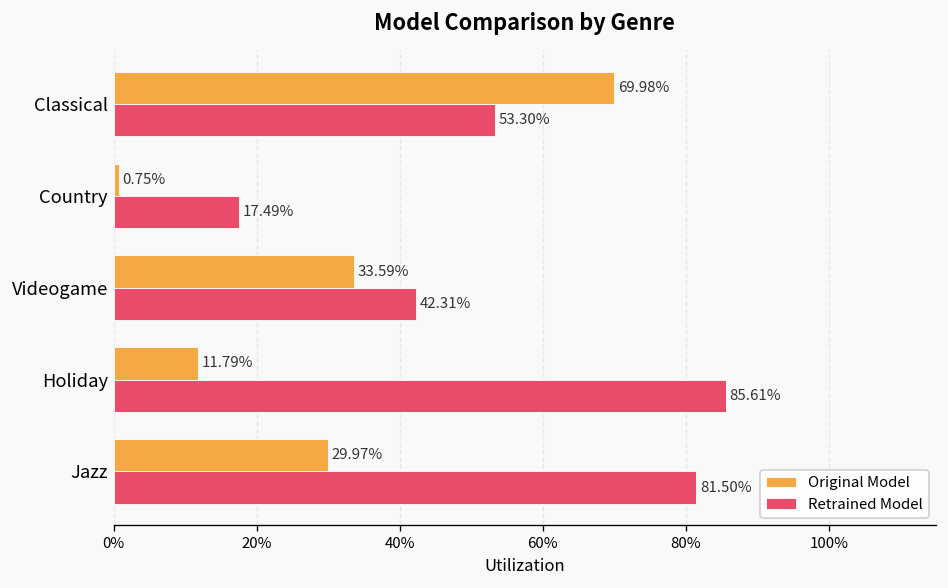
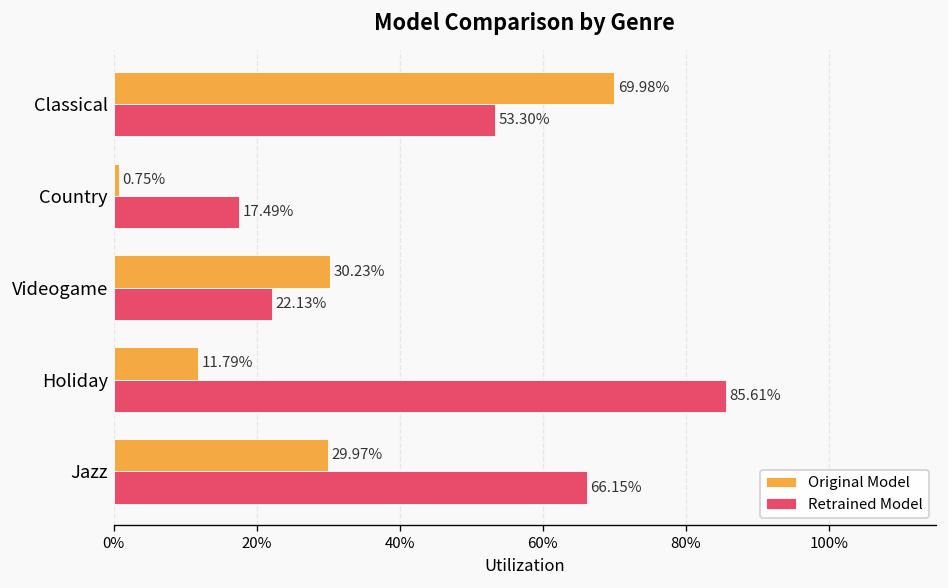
  {
    "Original Model": {
      "Classical": "69.98%",
      "Country": "0.75%",
-     "Videogame": "33.59%",
+     "Videogame": "30.23%",
      "Holiday": "11.79%",
      "Jazz": "29.97%"
    },
    "Retrained Model": {
      "Classical": "53.30%",
      "Country": "17.49%",
-     "Videogame": "42.31%",
+     "Videogame": "22.13%",
      "Holiday": "85.61%",
-     "Jazz": "81.50%"
+     "Jazz": "66.15%"
    }
  }
